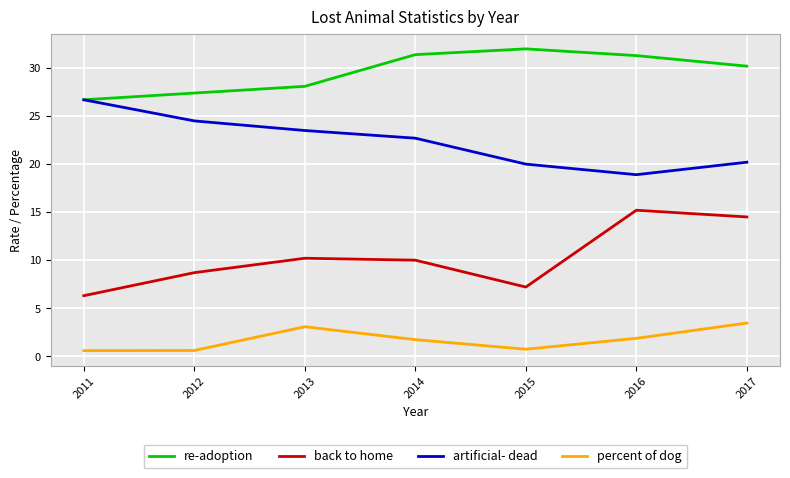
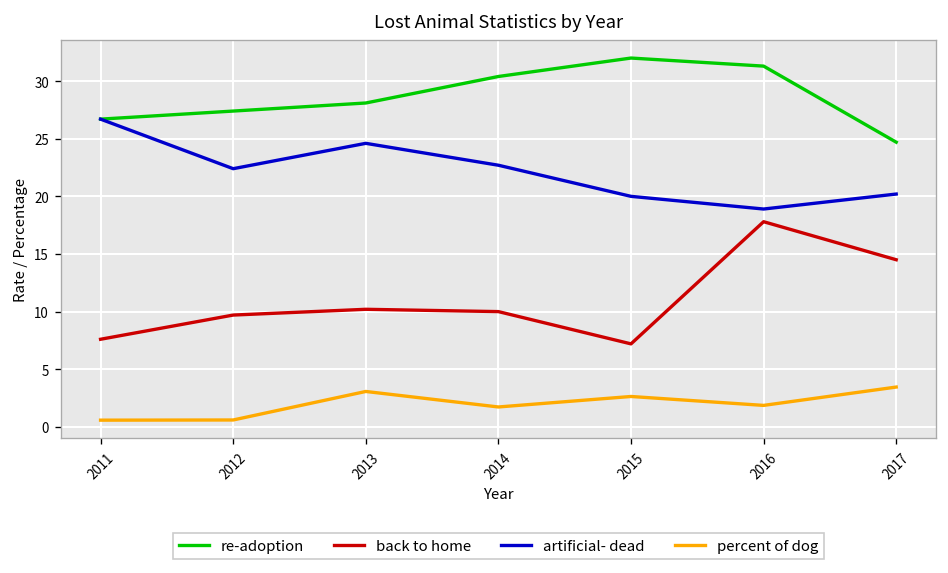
  {
    "re-adoption": {
      "2012": 27,
      "2013": 28,
-     "2014": 31,
+     "2014": 30,
      "2015": 32,
      "2016": 31,
-     "2017": 30
+     "2017": 25
    },
    "back to home": {
-     "2011": 6,
-     "2012": 9,
+     "2011": 8,
+     "2012": 10,
      "2013": 10,
      "2014": 10,
      "2015": 7,
-     "2016": 15,
+     "2016": 18,
      "2017": 15
    },
    "artificial- dead": {
-     "2012": 25,
-     "2013": 24,
+     "2012": 22,
+     "2013": 25,
      "2014": 23,
      "2015": 20,
      "2016": 19,
      "2017": 20
    },
    "percent of dog": {
      "2011": 1,
      "2012": 1,
      "2013": 3,
      "2014": 2,
-     "2015": 1,
+     "2015": 3,
      "2016": 2,
      "2017": 3
    }
  }
